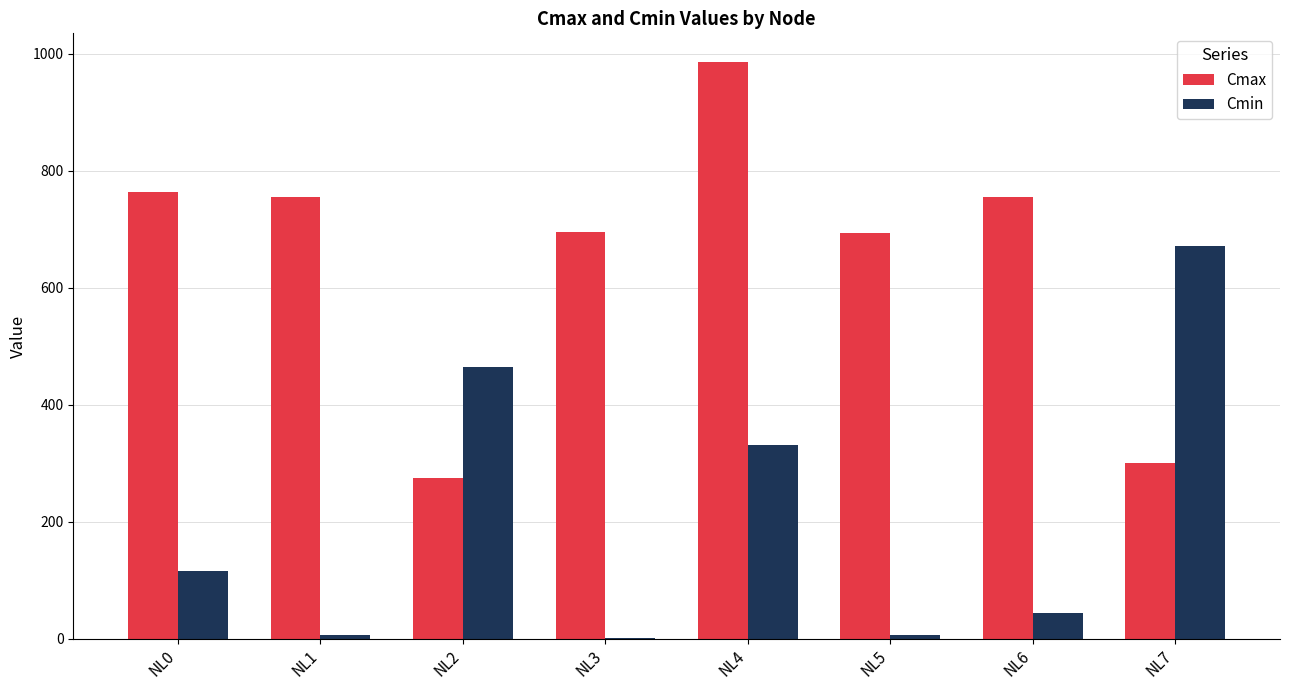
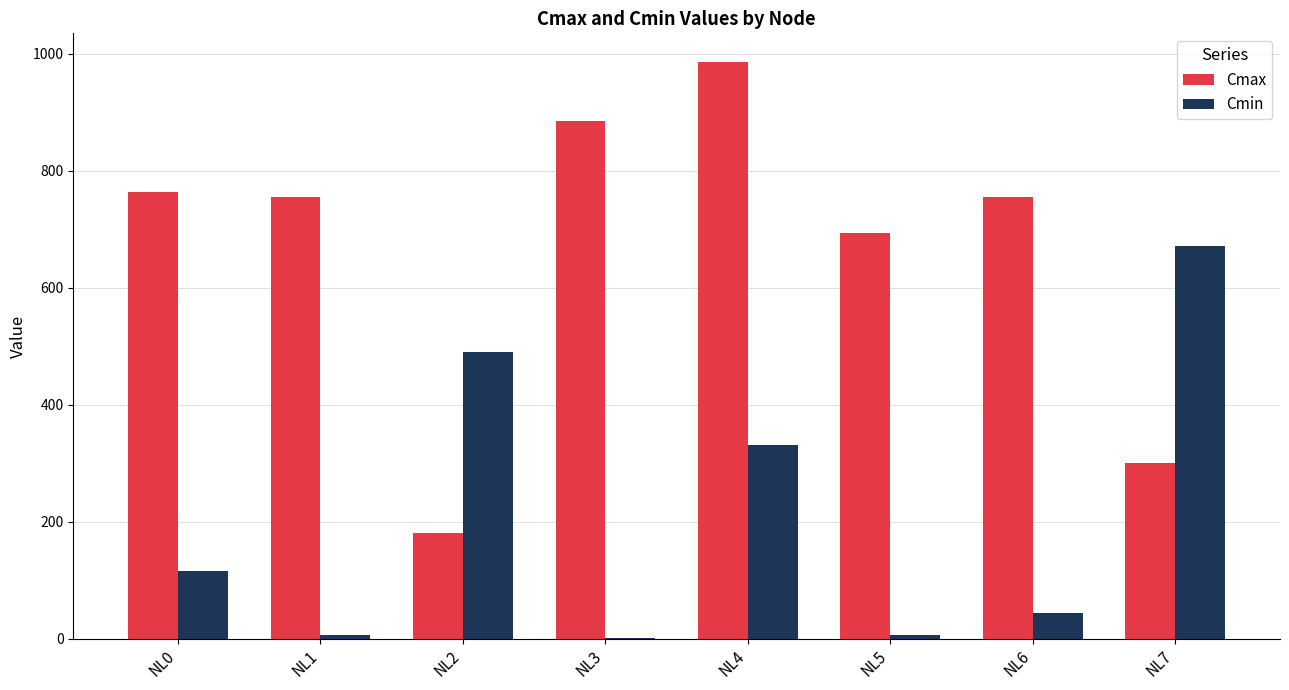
  {
    "Cmax": {
      "NL0": 760,
      "NL1": 760,
-     "NL2": 270,
-     "NL3": 700,
+     "NL2": 180,
+     "NL3": 890,
      "NL4": 990,
      "NL5": 690,
      "NL6": 760,
      "NL7": 300
    },
    "Cmin": {
      "NL0": 120,
      "NL1": 10,
-     "NL2": 470,
+     "NL2": 490,
      "NL4": 330,
      "NL5": 10,
      "NL6": 40,
      "NL7": 670
    }
  }
